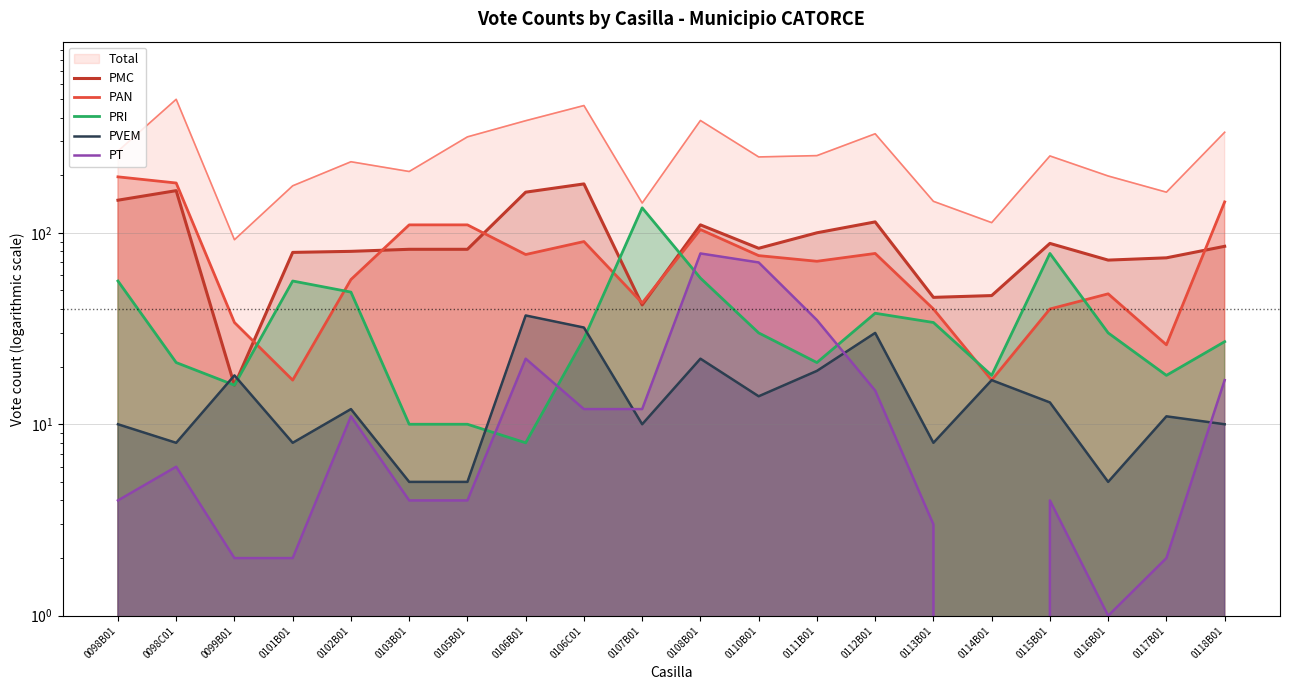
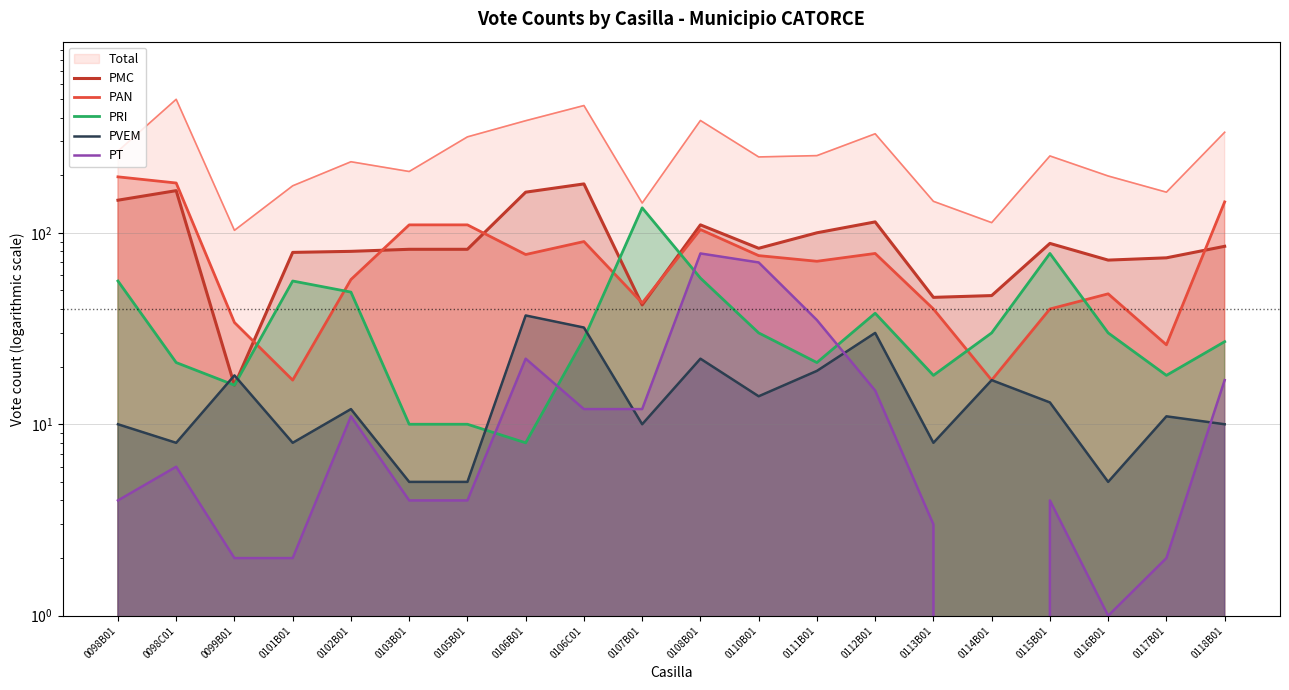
  {
    "Total": {
      "0098C01": 500,
-     "0099B01": 90,
+     "0099B01": 100,
      "0101B01": 180,
      "0102B01": 240,
      "0103B01": 210,
      "0105B01": 320,
      "0106B01": 390,
      "0106C01": 460,
      "0107B01": 140,
      "0108B01": 390,
      "0110B01": 250,
      "0111B01": 250,
      "0112B01": 330,
      "0113B01": 150,
      "0114B01": 110,
      "0115B01": 250,
      "0116B01": 200,
      "0117B01": 160,
      "0118B01": 340
    },
    "PRI": {
      "0098B01": 56,
      "0098C01": 21,
      "0101B01": 56,
      "0102B01": 49,
      "0103B01": 10,
      "0105B01": 10,
      "0106B01": 8,
      "0106C01": 28,
      "0107B01": 140,
      "0108B01": 58,
      "0110B01": 30,
      "0111B01": 21,
      "0112B01": 38,
-     "0113B01": 34,
-     "0114B01": 18,
+     "0113B01": 18,
+     "0114B01": 30,
      "0115B01": 78,
      "0116B01": 30,
      "0117B01": 18,
      "0118B01": 27
    },
    "PVEM": {
      "0098B01": 10,
      "0098C01": 8,
      "0099B01": 18,
      "0101B01": 8,
      "0102B01": 12,
      "0103B01": 5,
      "0105B01": 5,
      "0106B01": 37,
      "0106C01": 32,
      "0107B01": 10,
      "0108B01": 22,
      "0110B01": 14,
      "0111B01": 19,
      "0112B01": 30,
      "0113B01": 8,
      "0115B01": 13,
      "0116B01": 5,
      "0117B01": 11,
      "0118B01": 10
    },
    "PT": {
      "0098B01": 4,
      "0098C01": 6,
      "0099B01": 2,
      "0101B01": 2,
      "0102B01": 11,
      "0103B01": 4,
      "0105B01": 4,
      "0106B01": 22,
      "0106C01": 12,
      "0107B01": 12,
      "0108B01": 78,
      "0110B01": 70,
      "0111B01": 35,
      "0112B01": 15,
      "0113B01": 3,
      "0115B01": 4,
      "0116B01": 1,
      "0117B01": 2,
      "0118B01": 17
    }
  }
